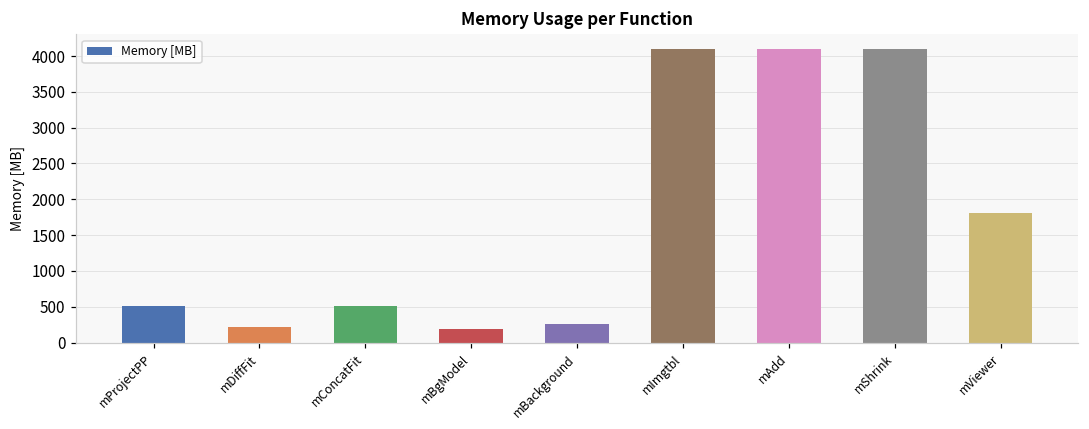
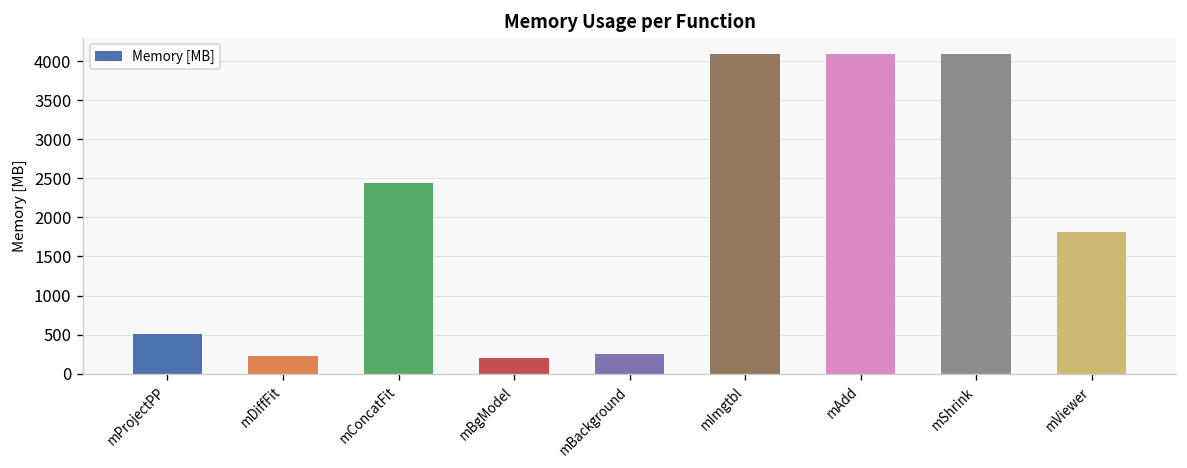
  {
    "mProjectPP": 500,
    "mDiffFit": 200,
-   "mConcatFit": 500,
+   "mConcatFit": 2400,
    "mBgModel": 200,
    "mBackground": 300,
    "mImgtbl": 4100,
    "mAdd": 4100,
    "mShrink": 4100,
    "mViewer": 1800
  }
